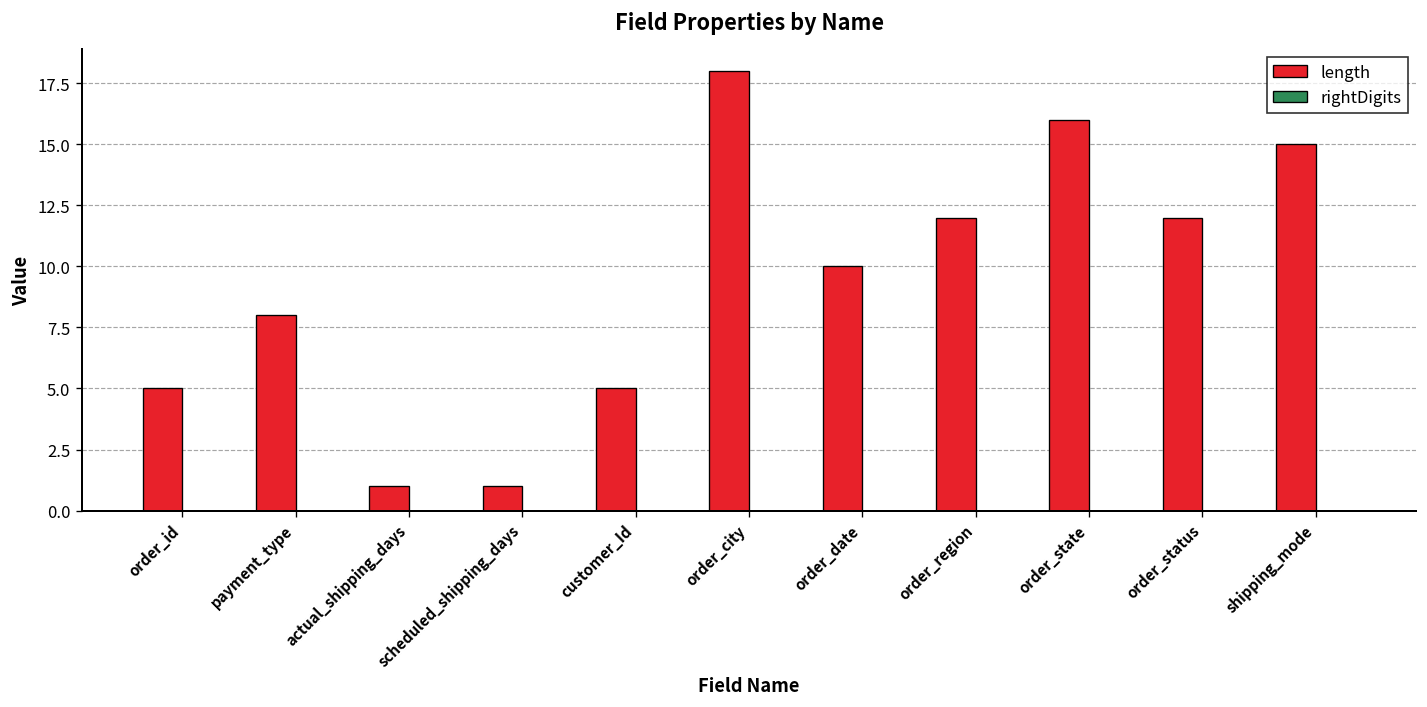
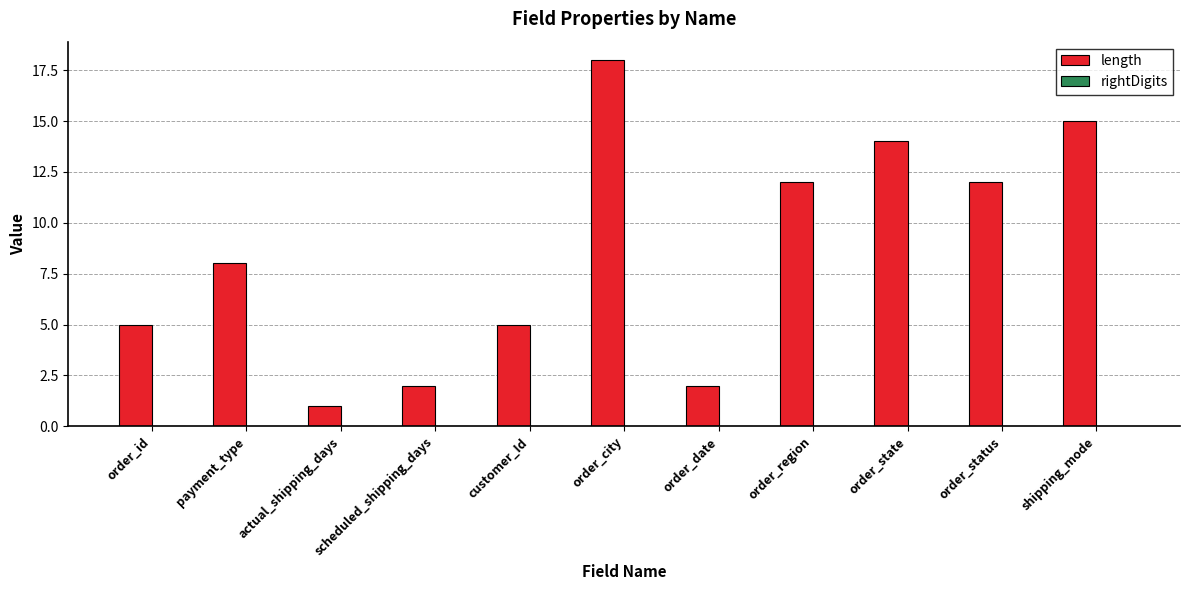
  {
    "length": {
      "order_id": 5,
      "payment_type": 8,
      "actual_shipping_days": 1,
-     "scheduled_shipping_days": 1,
+     "scheduled_shipping_days": 2,
      "customer_Id": 5,
      "order_city": 18,
-     "order_date": 10,
+     "order_date": 2,
      "order_region": 12,
-     "order_state": 16,
+     "order_state": 14,
      "order_status": 12,
      "shipping_mode": 15
    },
    "rightDigits": {
      "order_id": 0,
      "payment_type": 0,
      "actual_shipping_days": 0,
      "scheduled_shipping_days": 0,
      "customer_Id": 0,
      "order_city": 0,
      "order_date": 0,
      "order_region": 0,
      "order_state": 0,
      "order_status": 0,
      "shipping_mode": 0
    }
  }
